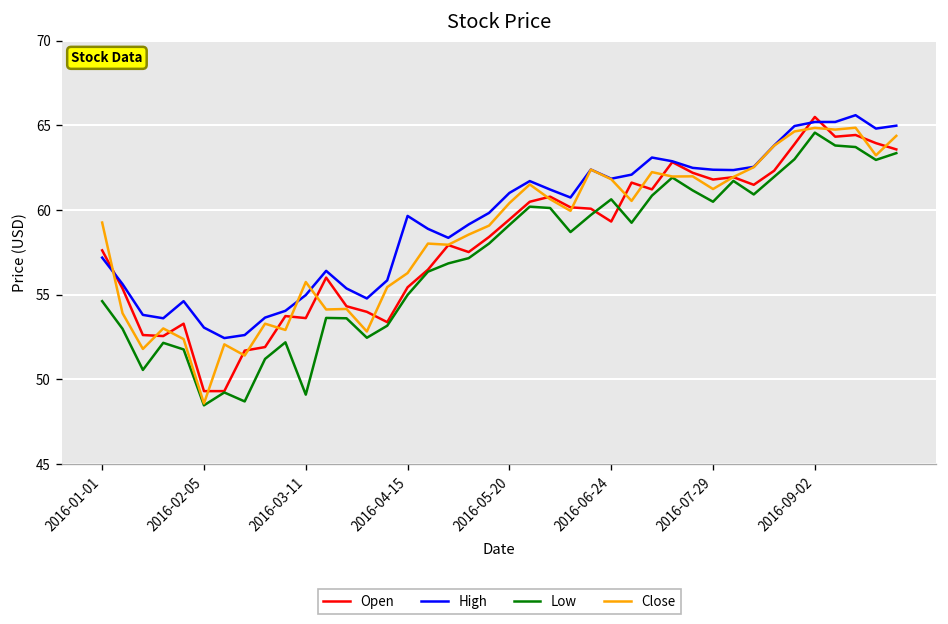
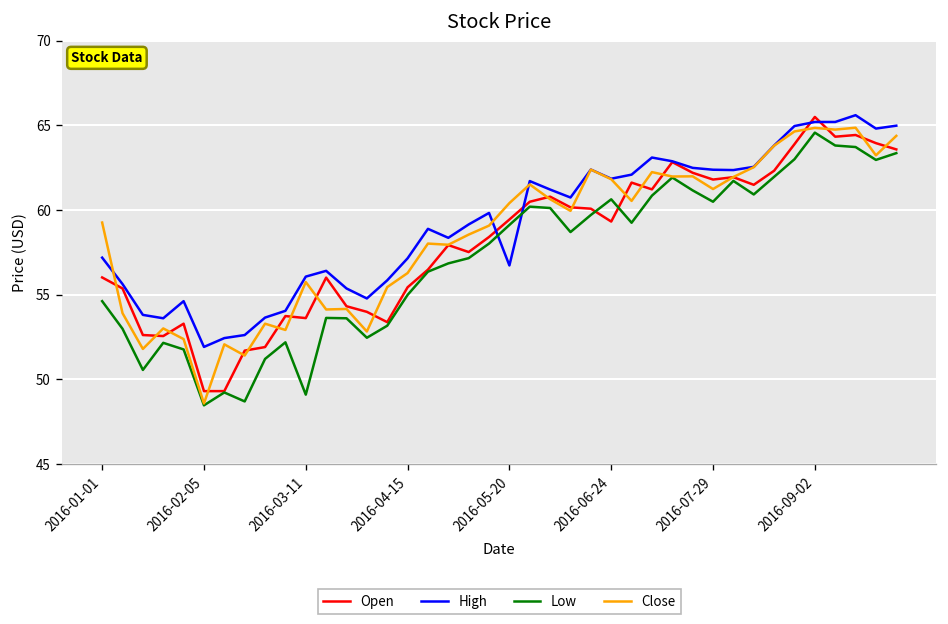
  {
    "Open": {
-     "2016-01-01": 57.6,
+     "2016-01-01": 56.0,
      "2016-02-05": 49.3,
      "2016-03-11": 53.6,
      "2016-04-15": 55.4,
      "2016-05-20": 59.4,
      "2016-06-24": 59.3,
      "2016-07-29": 61.8,
      "2016-09-02": 65.5
    },
    "High": {
      "2016-01-01": 57.2,
-     "2016-02-05": 53.1,
-     "2016-03-11": 55.0,
-     "2016-04-15": 59.7,
-     "2016-05-20": 61.0,
+     "2016-02-05": 51.9,
+     "2016-03-11": 56.1,
+     "2016-04-15": 57.2,
+     "2016-05-20": 56.7,
      "2016-07-29": 62.4,
      "2016-09-02": 65.2
    },
    "Low": {
      "2016-01-01": 54.6,
      "2016-03-11": 49.1,
      "2016-04-15": 55.0,
      "2016-05-20": 59.1,
      "2016-06-24": 60.6,
      "2016-07-29": 60.5,
      "2016-09-02": 64.6
    },
    "Close": {
      "2016-01-01": 59.3,
      "2016-03-11": 55.8,
      "2016-04-15": 56.3,
      "2016-05-20": 60.4,
      "2016-07-29": 61.2,
      "2016-09-02": 64.8
    }
  }
